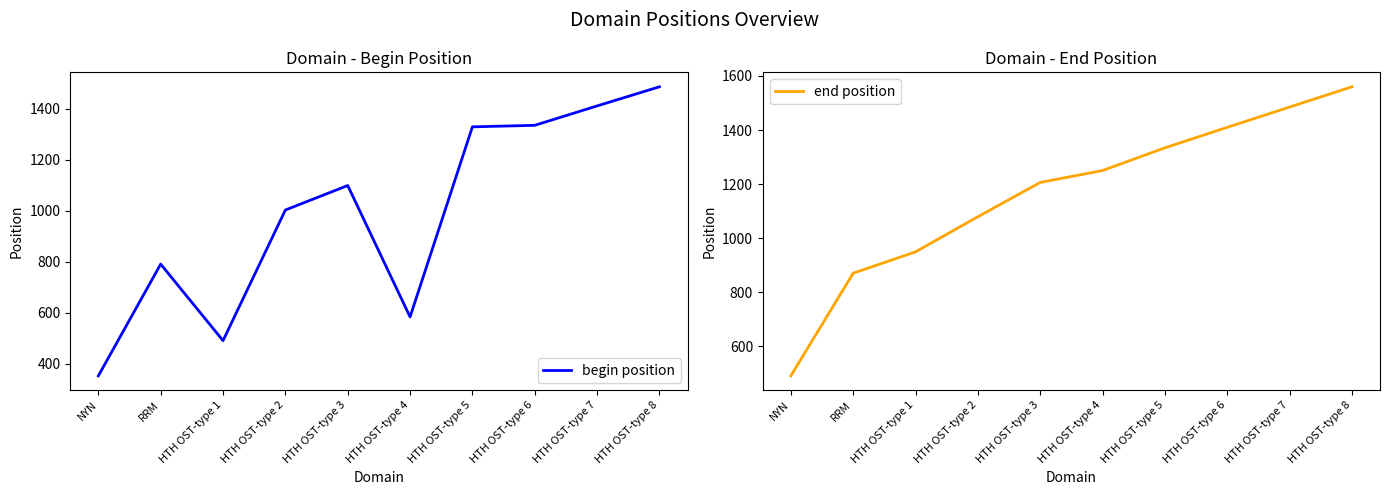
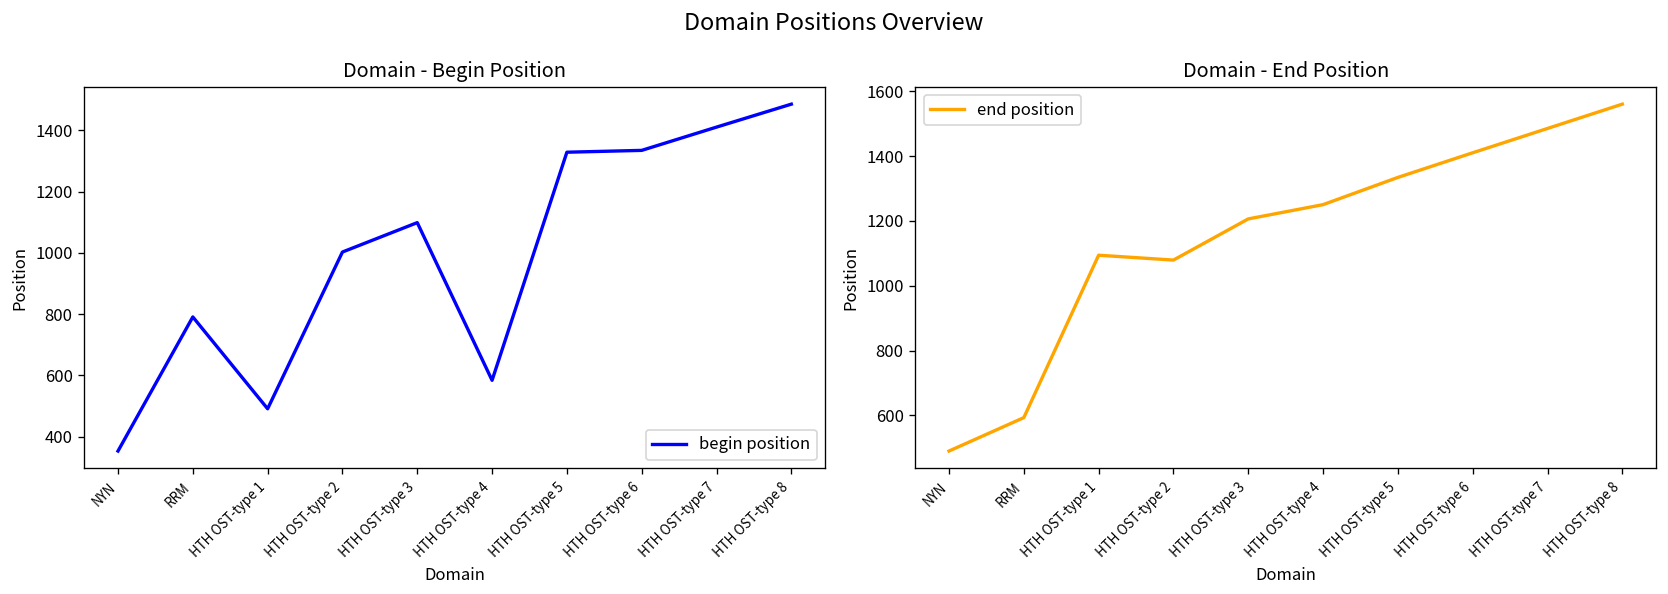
  {
    "Domain - Begin Position": {
      "NYN": 350,
      "RRM": 790,
      "HTH OST-type 1": 490,
      "HTH OST-type 2": 1000,
      "HTH OST-type 3": 1100,
      "HTH OST-type 4": 580,
      "HTH OST-type 5": 1330,
      "HTH OST-type 6": 1340,
      "HTH OST-type 7": 1410,
      "HTH OST-type 8": 1490
    },
    "Domain - End Position": {
      "NYN": 490,
-     "RRM": 870,
-     "HTH OST-type 1": 950,
+     "RRM": 590,
+     "HTH OST-type 1": 1090,
      "HTH OST-type 2": 1080,
      "HTH OST-type 3": 1210,
      "HTH OST-type 4": 1250,
      "HTH OST-type 5": 1330,
      "HTH OST-type 6": 1410,
      "HTH OST-type 7": 1490,
      "HTH OST-type 8": 1560
    }
  }
